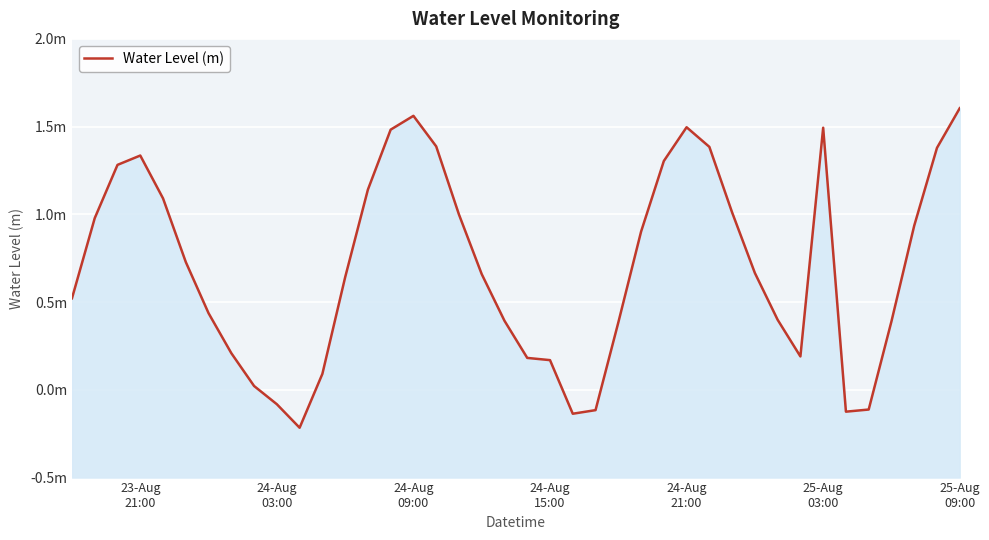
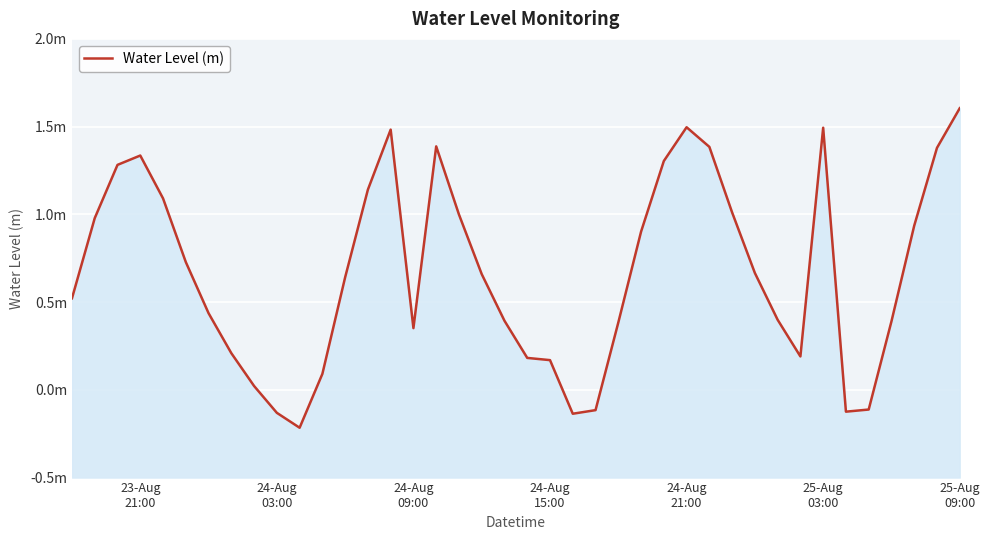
  {
    "23-Aug 21:00": "1.34m",
-   "24-Aug 03:00": "-0.08m",
-   "24-Aug 09:00": "1.56m",
+   "24-Aug 03:00": "-0.13m",
+   "24-Aug 09:00": "0.35m",
    "24-Aug 15:00": "0.17m",
    "24-Aug 21:00": "1.50m",
    "25-Aug 03:00": "1.49m",
    "25-Aug 09:00": "1.60m"
  }
